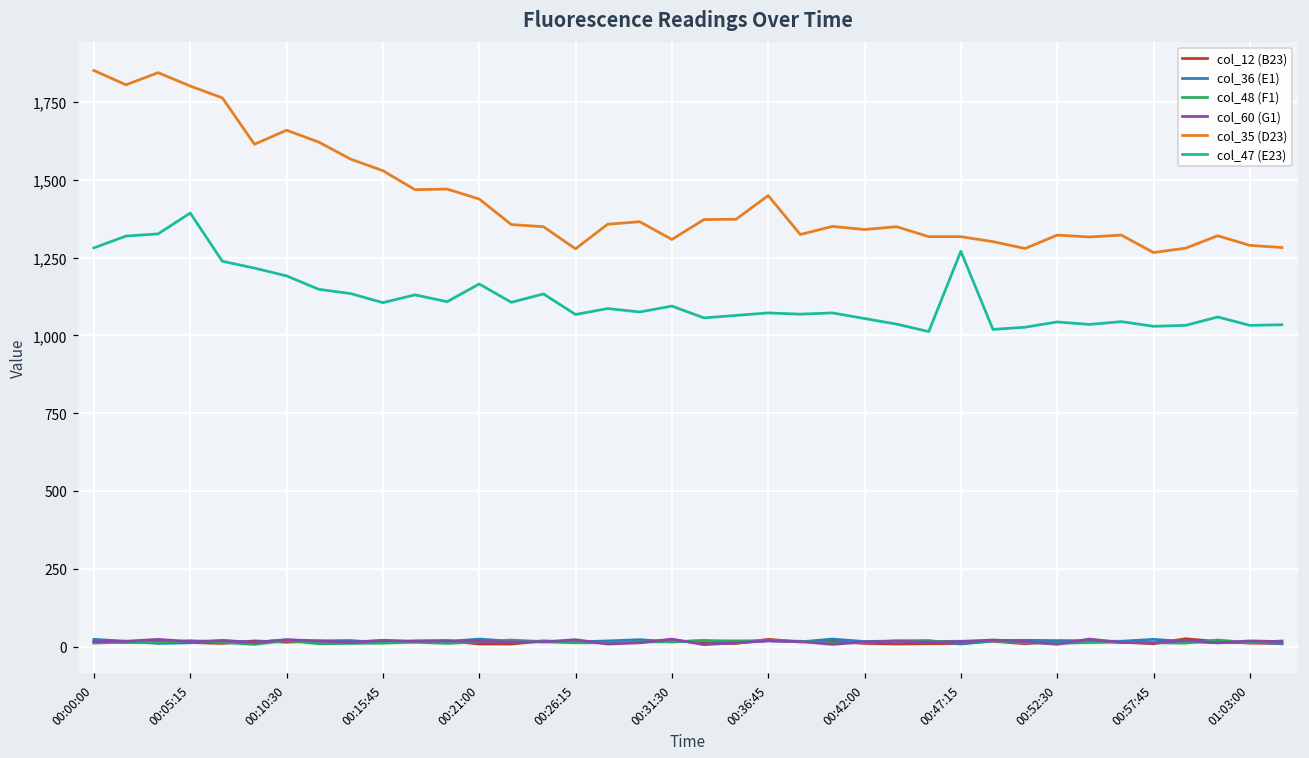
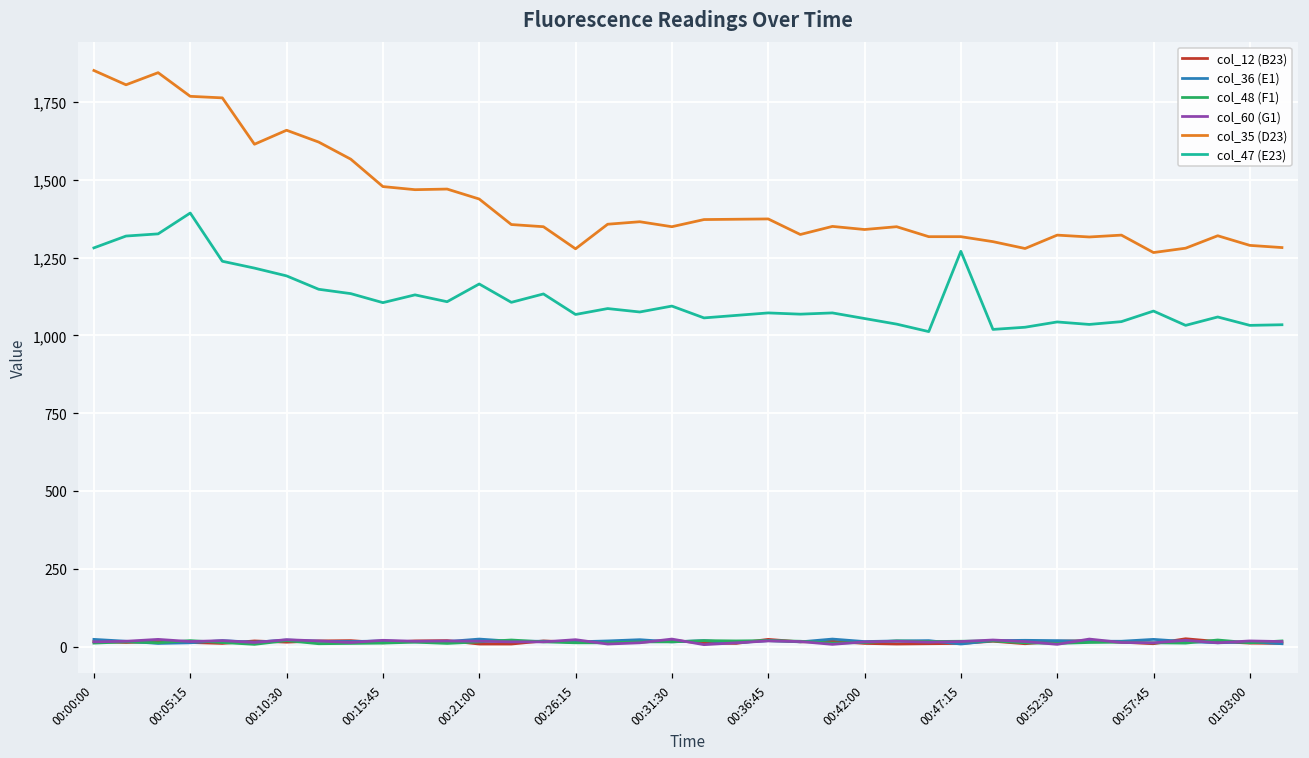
  {
    "col_36 (E1)": {
      "00:57:45": "20"
    },
    "col_35 (D23)": {
      "00:00:00": "1,850",
-     "00:05:15": "1,800",
+     "00:05:15": "1,770",
      "00:10:30": "1,660",
-     "00:15:45": "1,530",
+     "00:15:45": "1,480",
      "00:21:00": "1,440",
      "00:26:15": "1,280",
-     "00:31:30": "1,310",
-     "00:36:45": "1,450",
+     "00:31:30": "1,350",
+     "00:36:45": "1,370",
      "00:42:00": "1,340",
      "00:47:15": "1,320",
      "00:52:30": "1,320",
      "00:57:45": "1,270",
      "01:03:00": "1,290"
    },
    "col_47 (E23)": {
      "00:00:00": "1,280",
      "00:05:15": "1,390",
      "00:10:30": "1,190",
      "00:15:45": "1,110",
      "00:21:00": "1,170",
      "00:26:15": "1,070",
      "00:31:30": "1,090",
      "00:36:45": "1,070",
      "00:42:00": "1,050",
      "00:47:15": "1,270",
      "00:52:30": "1,040",
-     "00:57:45": "1,030",
+     "00:57:45": "1,080",
      "01:03:00": "1,030"
    }
  }
